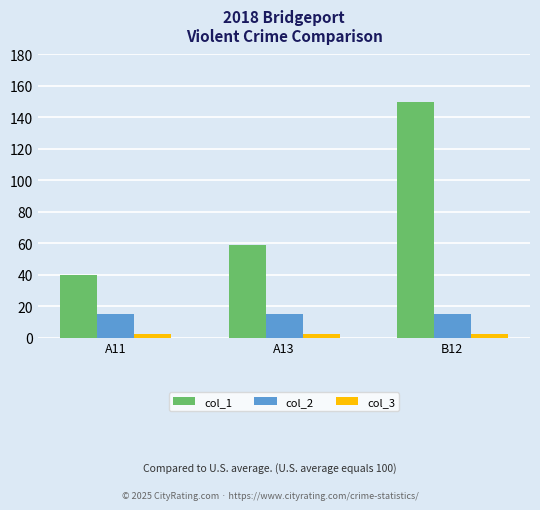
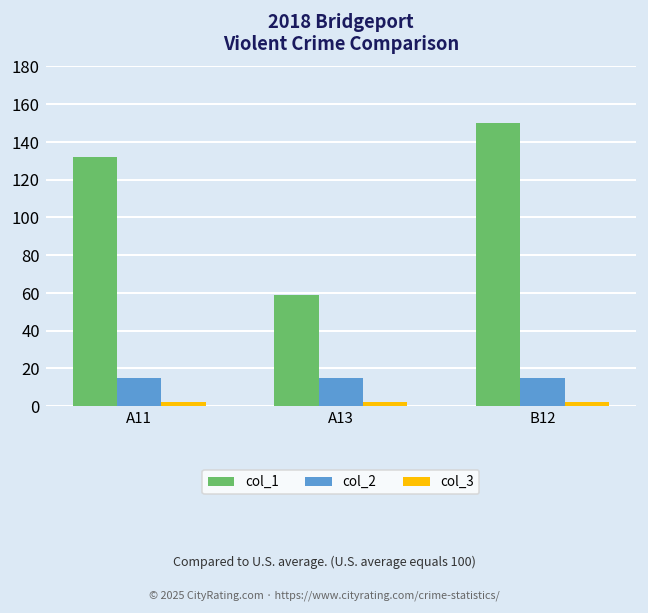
  {
    "col_1": {
-     "A11": 40,
+     "A11": 132,
      "A13": 59,
      "B12": 150
    },
    "col_2": {
      "A11": 15,
      "A13": 15,
      "B12": 15
    },
    "col_3": {
      "A11": 2,
      "A13": 2,
      "B12": 2
    }
  }
